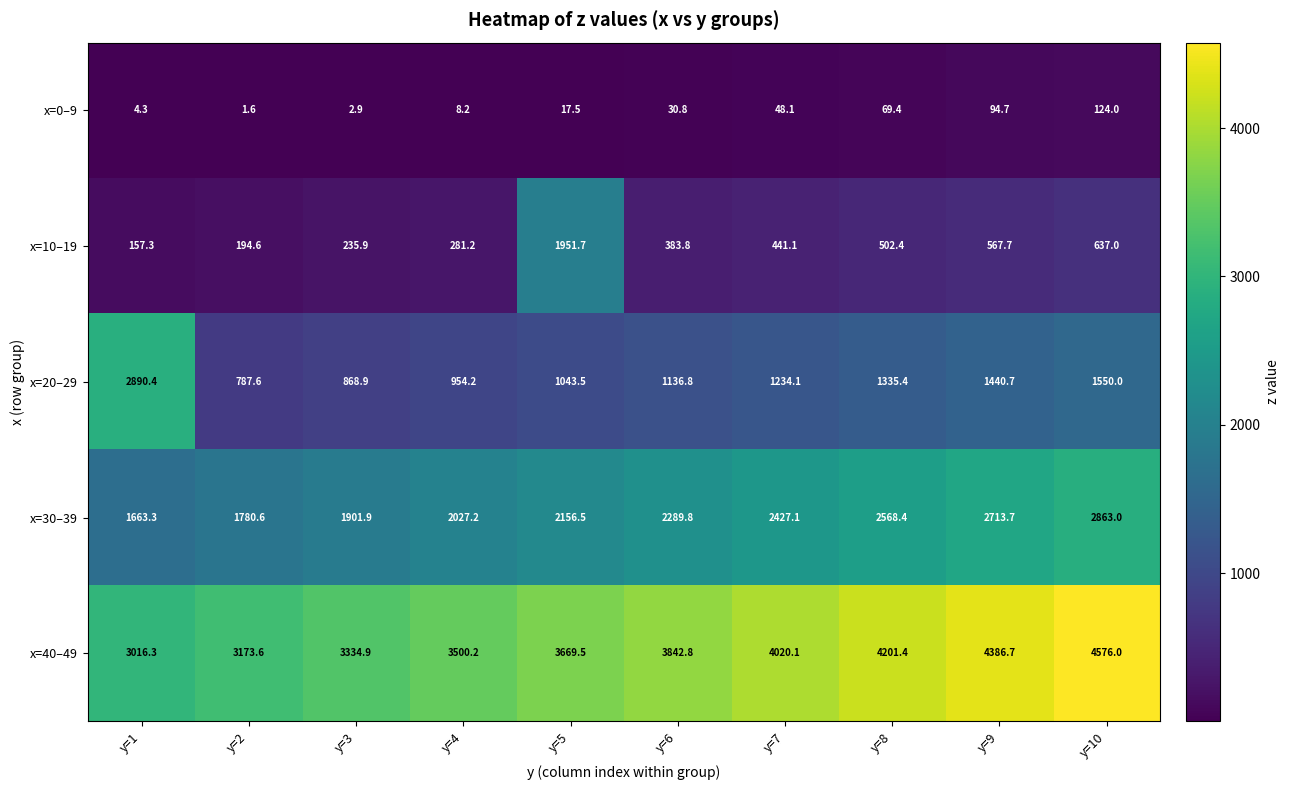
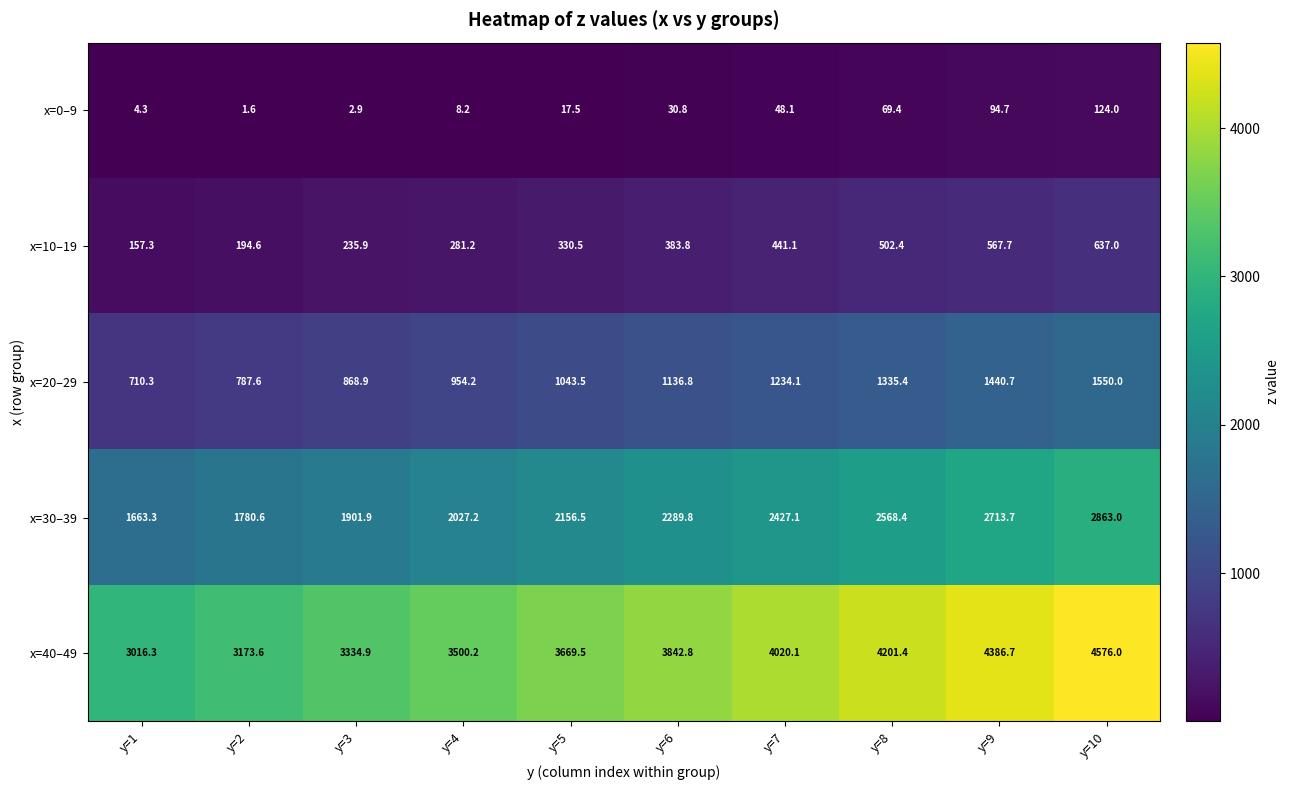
  {
    "x=0–9": {
      "y=1": 4.3,
      "y=2": 1.6,
      "y=3": 2.9,
      "y=4": 8.2,
      "y=5": 17.5,
      "y=6": 30.8,
      "y=7": 48.1,
      "y=8": 69.4,
      "y=9": 94.7,
      "y=10": 124.0
    },
    "x=10–19": {
      "y=1": 157.3,
      "y=2": 194.6,
      "y=3": 235.9,
      "y=4": 281.2,
-     "y=5": 1951.7,
+     "y=5": 330.5,
      "y=6": 383.8,
      "y=7": 441.1,
      "y=8": 502.4,
      "y=9": 567.7,
      "y=10": 637.0
    },
    "x=20–29": {
-     "y=1": 2890.4,
+     "y=1": 710.3,
      "y=2": 787.6,
      "y=3": 868.9,
      "y=4": 954.2,
      "y=5": 1043.5,
      "y=6": 1136.8,
      "y=7": 1234.1,
      "y=8": 1335.4,
      "y=9": 1440.7,
      "y=10": 1550.0
    },
    "x=30–39": {
      "y=1": 1663.3,
      "y=2": 1780.6,
      "y=3": 1901.9,
      "y=4": 2027.2,
      "y=5": 2156.5,
      "y=6": 2289.8,
      "y=7": 2427.1,
      "y=8": 2568.4,
      "y=9": 2713.7,
      "y=10": 2863.0
    },
    "x=40–49": {
      "y=1": 3016.3,
      "y=2": 3173.6,
      "y=3": 3334.9,
      "y=4": 3500.2,
      "y=5": 3669.5,
      "y=6": 3842.8,
      "y=7": 4020.1,
      "y=8": 4201.4,
      "y=9": 4386.7,
      "y=10": 4576.0
    }
  }
